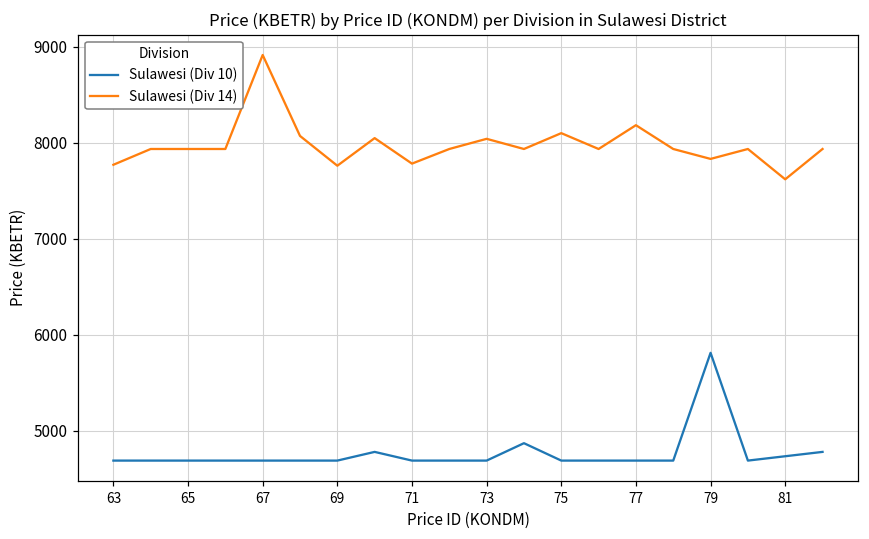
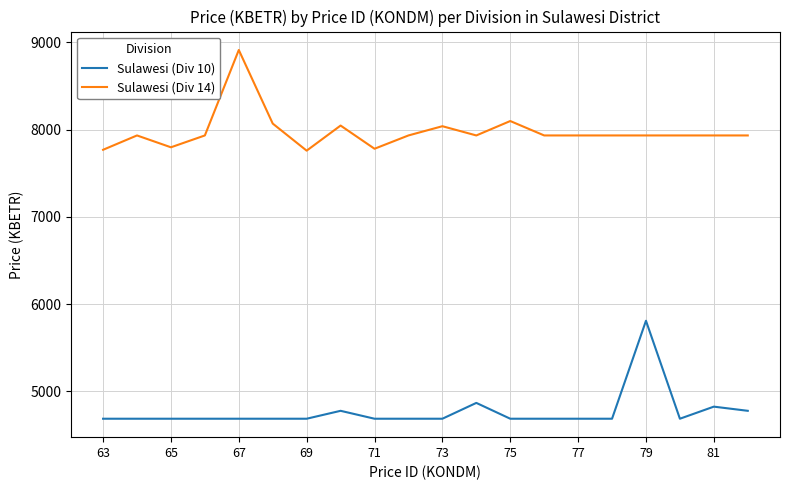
  {
    "Sulawesi (Div 10)": {
      "63": 4700,
      "65": 4700,
      "67": 4700,
      "69": 4700,
      "71": 4700,
      "73": 4700,
      "75": 4700,
      "77": 4700,
      "79": 5800,
-     "81": 4700
+     "81": 4800
    },
    "Sulawesi (Div 14)": {
      "63": 7800,
-     "65": 7900,
+     "65": 7800,
      "67": 8900,
      "69": 7800,
      "71": 7800,
      "73": 8000,
      "75": 8100,
-     "77": 8200,
-     "79": 7800,
-     "81": 7600
+     "77": 7900,
+     "79": 7900,
+     "81": 7900
    }
  }
